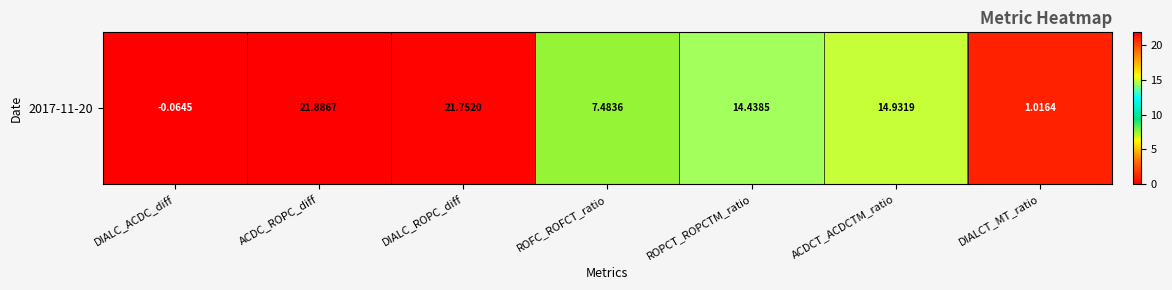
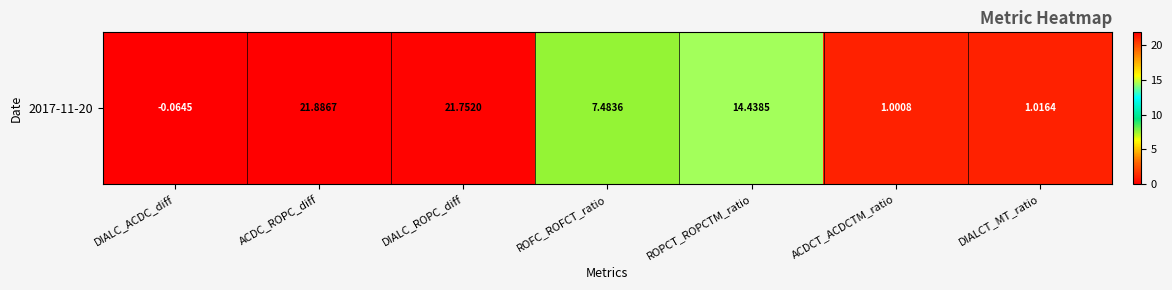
  {
    "2017-11-20": {
      "DIALC_ACDC_diff": -0.0645,
      "ACDC_ROPC_diff": 21.8867,
      "DIALC_ROPC_diff": 21.7520,
      "ROFC_ROFCT_ratio": 7.4836,
      "ROPCT_ROPCTM_ratio": 14.4385,
-     "ACDCT_ACDCTM_ratio": 14.9319,
+     "ACDCT_ACDCTM_ratio": 1.0008,
      "DIALCT_MT_ratio": 1.0164
    }
  }
